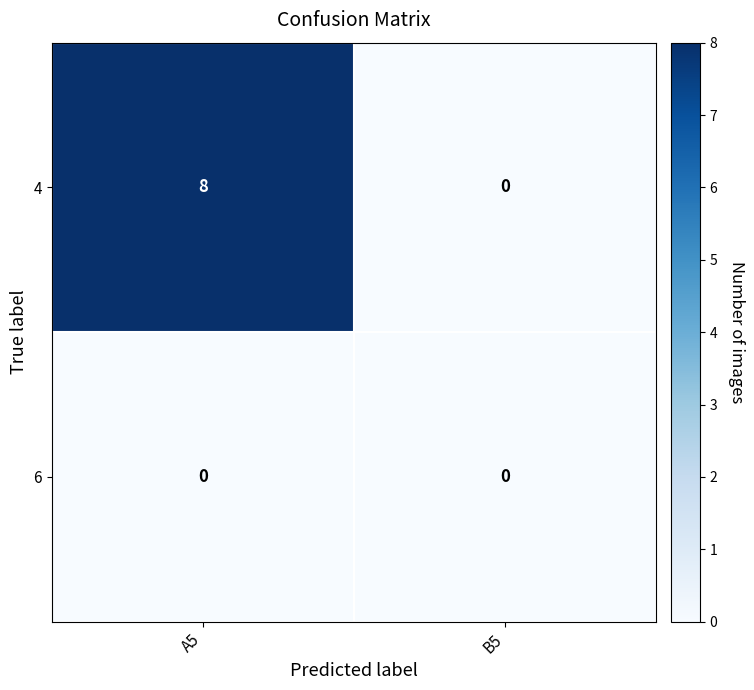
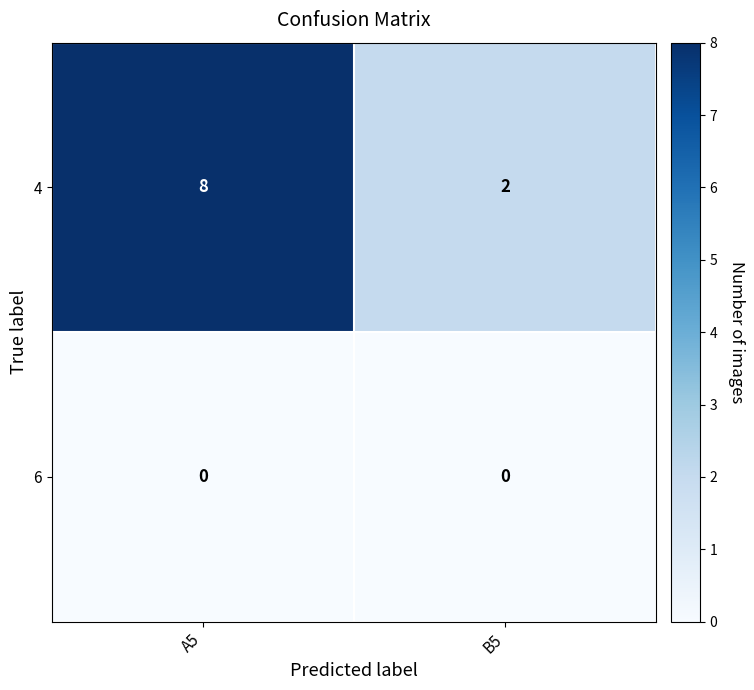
  {
    "4": {
      "A5": 8,
-     "B5": 0
+     "B5": 2
    },
    "6": {
      "A5": 0,
      "B5": 0
    }
  }
